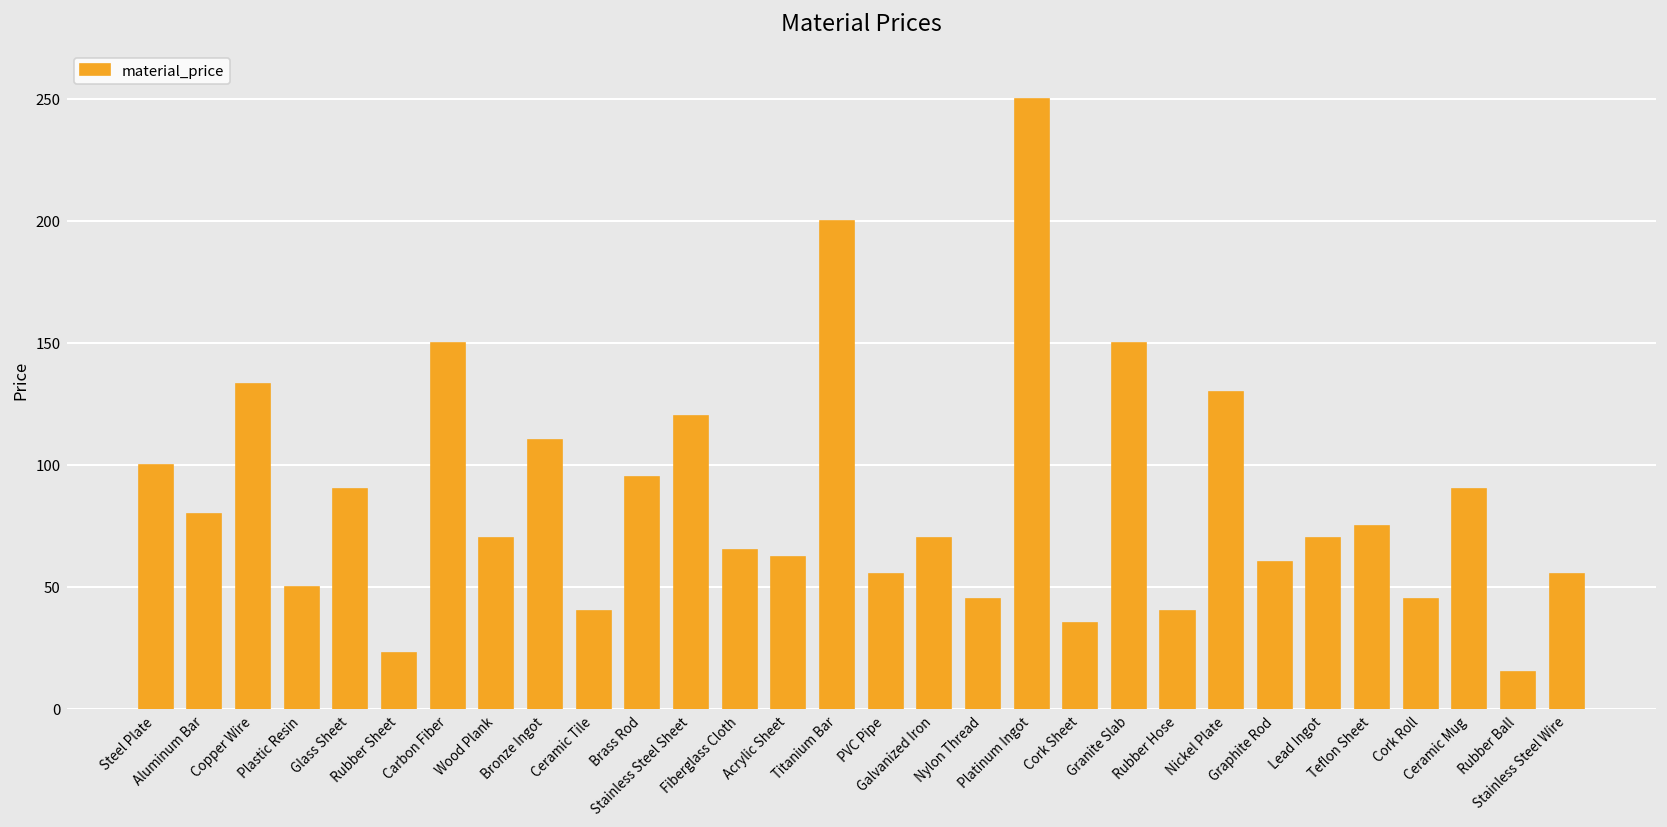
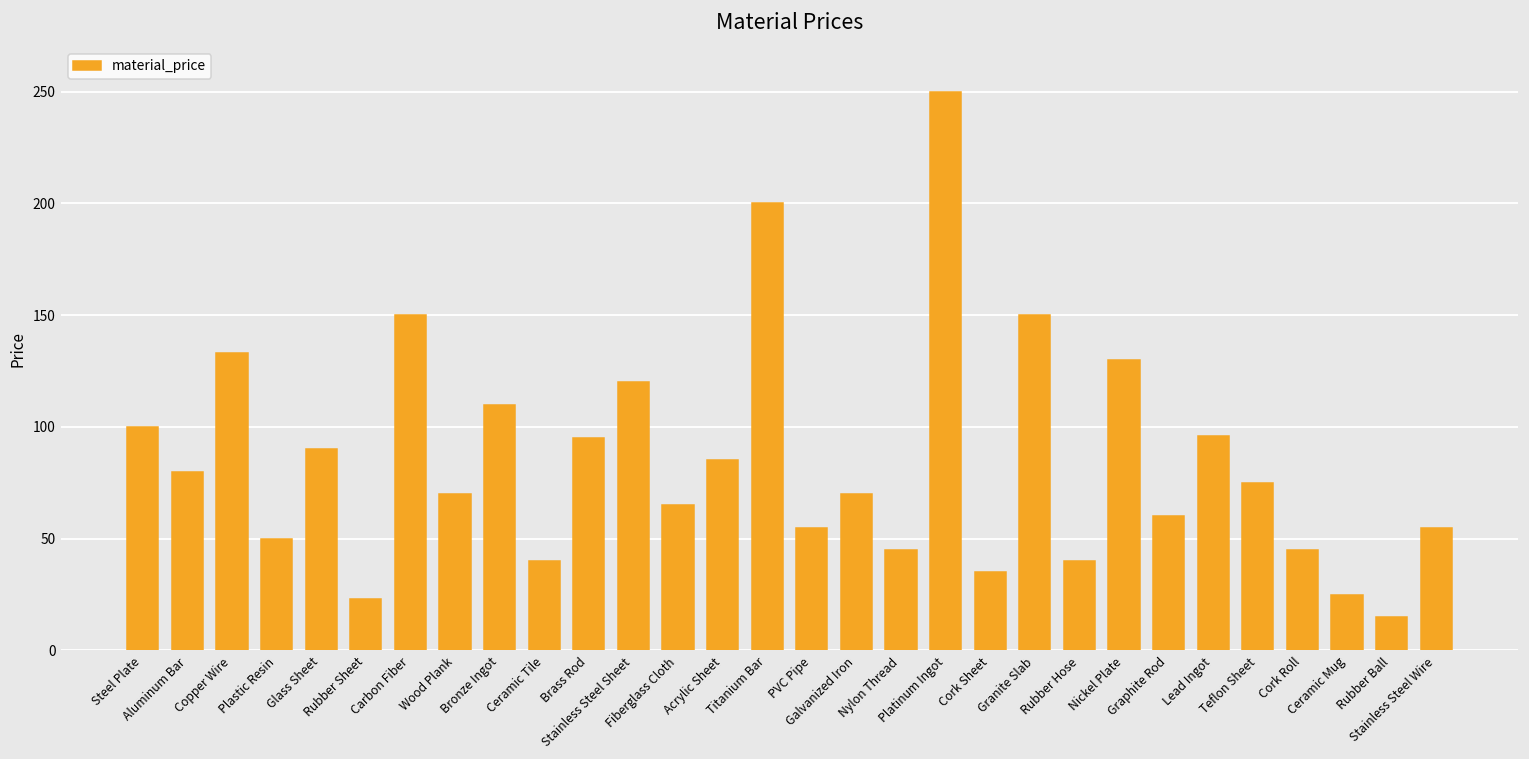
  {
    "Steel Plate": 100,
    "Aluminum Bar": 80,
    "Copper Wire": 133,
    "Plastic Resin": 50,
    "Glass Sheet": 90,
    "Rubber Sheet": 23,
    "Carbon Fiber": 150,
    "Wood Plank": 70,
    "Bronze Ingot": 110,
    "Ceramic Tile": 40,
    "Brass Rod": 95,
    "Stainless Steel Sheet": 120,
    "Fiberglass Cloth": 65,
-   "Acrylic Sheet": 62,
+   "Acrylic Sheet": 85,
    "Titanium Bar": 200,
    "PVC Pipe": 55,
    "Galvanized Iron": 70,
    "Nylon Thread": 45,
    "Platinum Ingot": 250,
    "Cork Sheet": 35,
    "Granite Slab": 150,
    "Rubber Hose": 40,
    "Nickel Plate": 130,
    "Graphite Rod": 60,
-   "Lead Ingot": 70,
+   "Lead Ingot": 96,
    "Teflon Sheet": 75,
    "Cork Roll": 45,
-   "Ceramic Mug": 90,
+   "Ceramic Mug": 25,
    "Rubber Ball": 15,
    "Stainless Steel Wire": 55
  }
